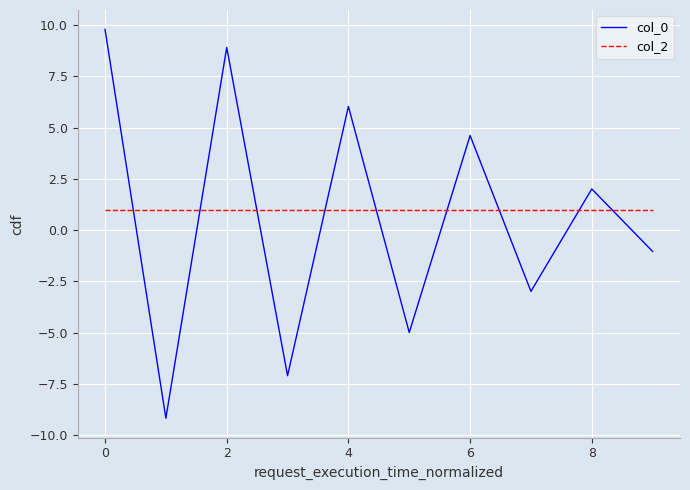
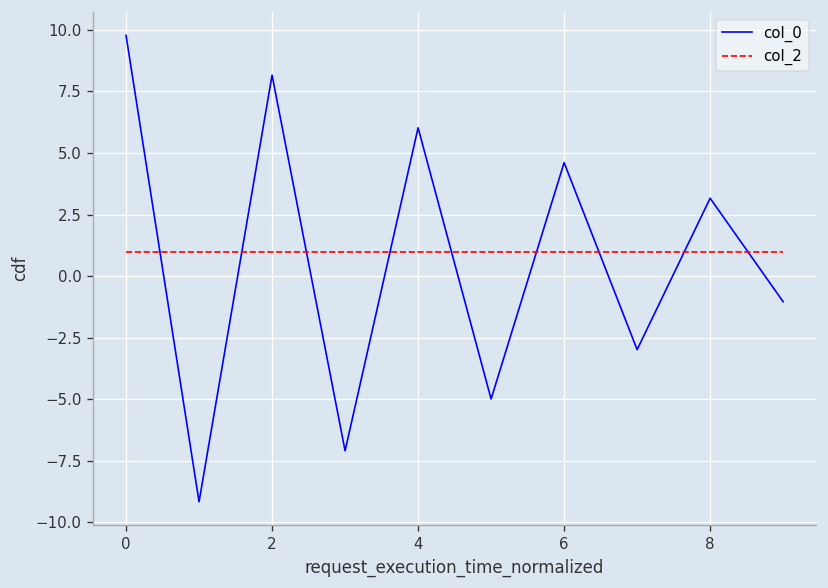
  {
    "col_0": {
      "0": 9.8,
-     "2": 8.9,
+     "2": 8.2,
      "4": 6.0,
      "6": 4.6,
-     "8": 2.0
+     "8": 3.2
    },
    "col_2": {
      "0": 1.0,
      "2": 1.0,
      "4": 1.0,
      "6": 1.0,
      "8": 1.0
    }
  }
